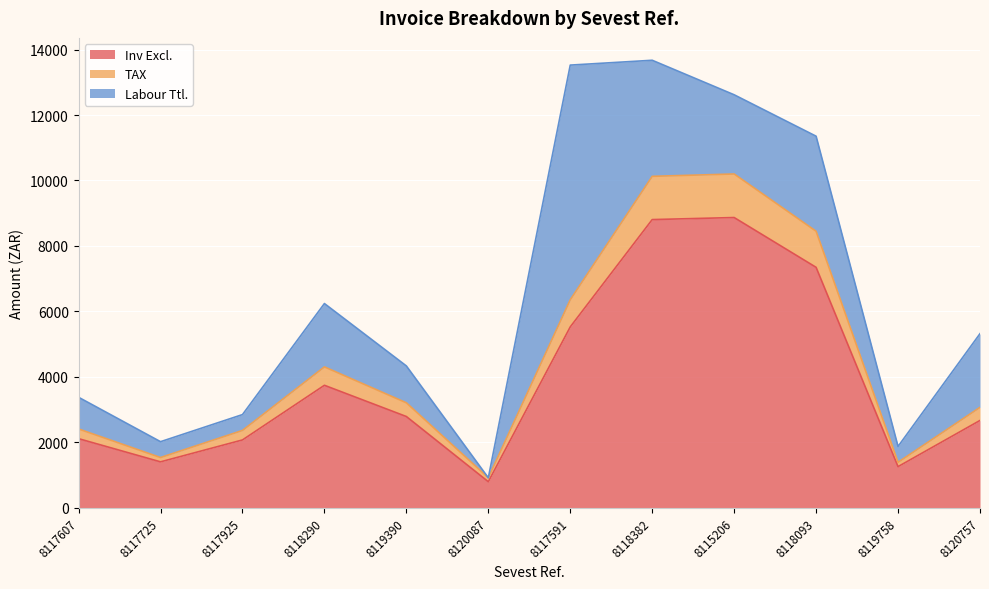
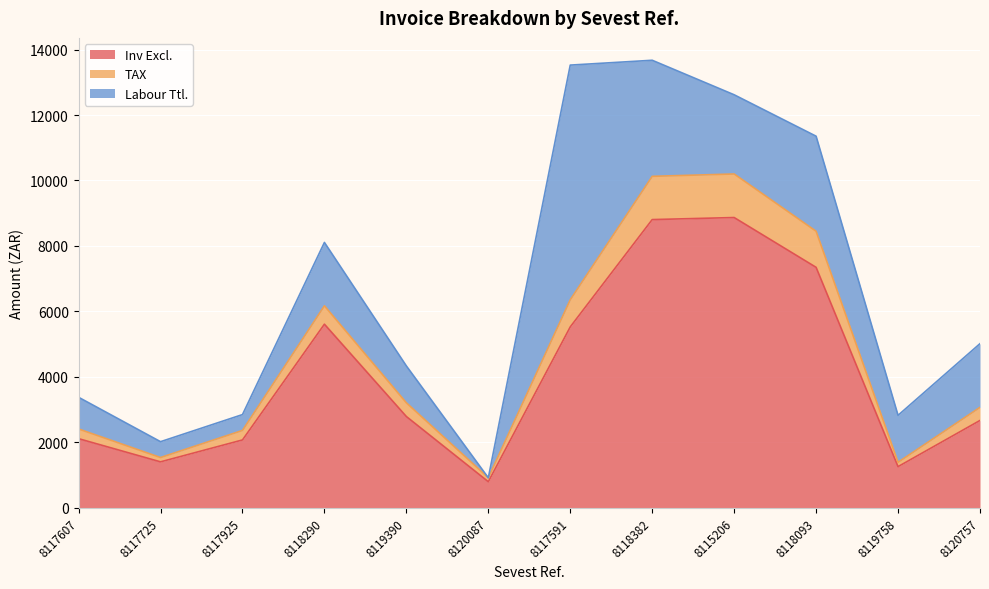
  {
    "Inv Excl.": {
      "8117607": 2100,
      "8117725": 1400,
      "8117925": 2100,
-     "8118290": 3700,
+     "8118290": 5600,
      "8119390": 2800,
      "8120087": 800,
      "8117591": 5500,
      "8118382": 8800,
      "8115206": 8900,
      "8118093": 7300,
      "8119758": 1300,
      "8120757": 2700
    },
    "TAX": {
      "8117607": 300,
      "8117725": 100,
      "8117925": 300,
      "8118290": 600,
      "8119390": 400,
      "8117591": 800,
      "8118382": 1300,
      "8115206": 1300,
      "8118093": 1100,
      "8119758": 100,
      "8120757": 400
    },
    "Labour Ttl.": {
      "8117607": 1000,
      "8117725": 500,
      "8117925": 500,
      "8118290": 1900,
      "8119390": 1100,
      "8117591": 7200,
      "8118382": 3500,
      "8115206": 2400,
      "8118093": 2900,
-     "8119758": 500,
-     "8120757": 2300
+     "8119758": 1400,
+     "8120757": 1900
    }
  }
